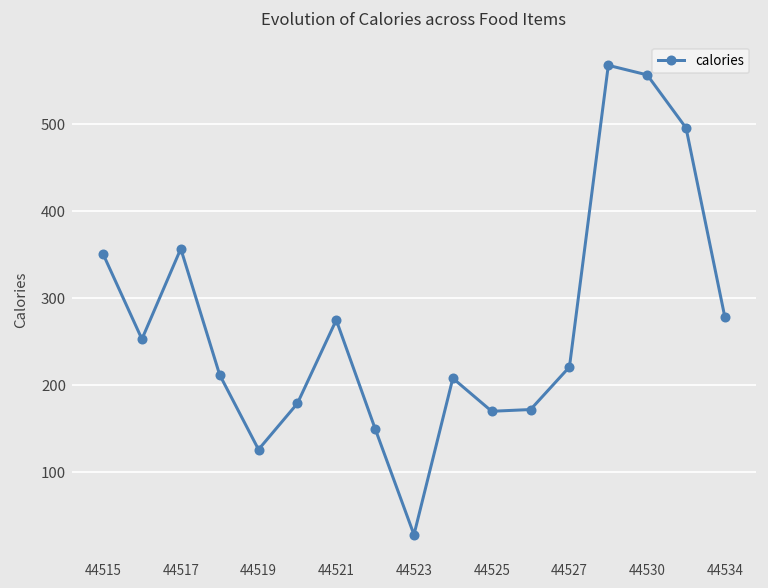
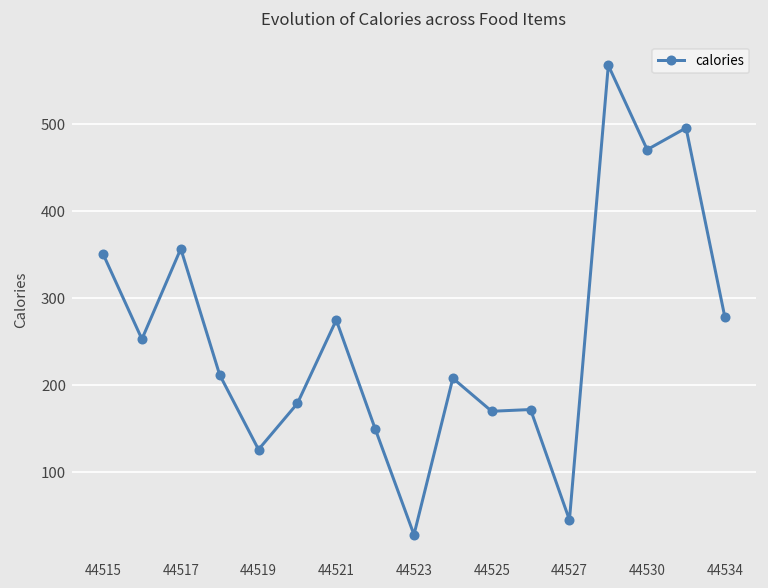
  {
    "44515": 350,
    "44517": 360,
    "44519": 130,
    "44521": 280,
    "44523": 30,
    "44525": 170,
-   "44527": 220,
-   "44530": 560,
+   "44527": 50,
+   "44530": 470,
    "44534": 280
  }
